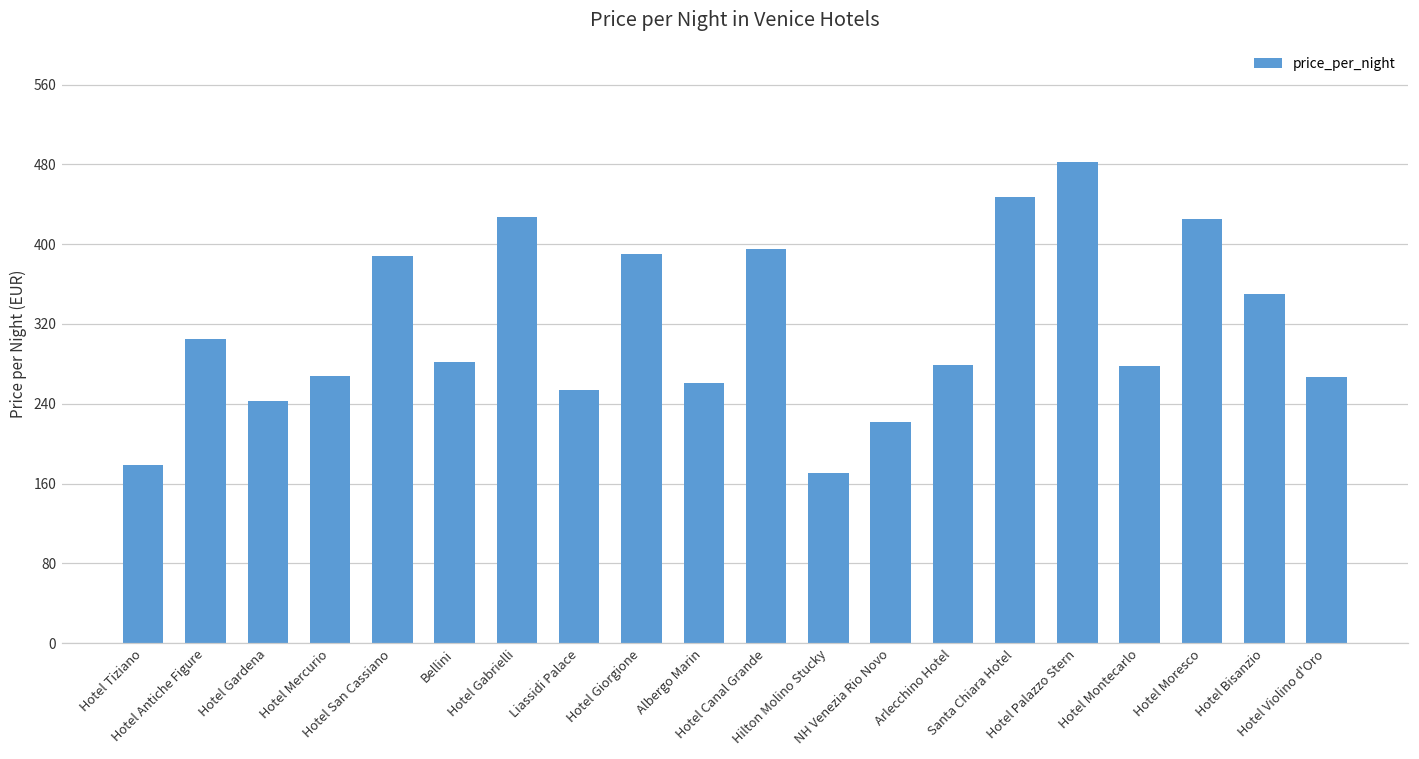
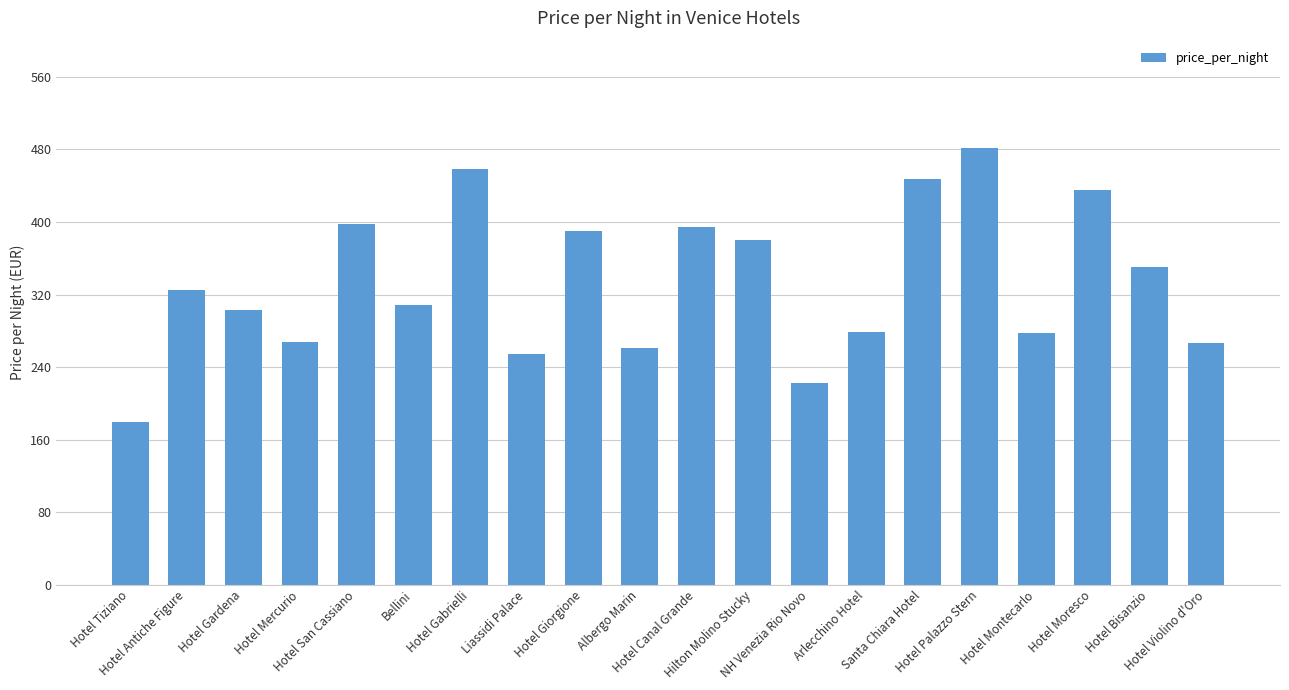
  {
    "Hotel Tiziano": 180,
-   "Hotel Antiche Figure": 310,
-   "Hotel Gardena": 240,
+   "Hotel Antiche Figure": 330,
+   "Hotel Gardena": 300,
    "Hotel Mercurio": 270,
-   "Hotel San Cassiano": 390,
-   "Bellini": 280,
-   "Hotel Gabrielli": 430,
+   "Hotel San Cassiano": 400,
+   "Bellini": 310,
+   "Hotel Gabrielli": 460,
    "Liassidi Palace": 250,
    "Hotel Giorgione": 390,
    "Albergo Marin": 260,
    "Hotel Canal Grande": 400,
-   "Hilton Molino Stucky": 170,
+   "Hilton Molino Stucky": 380,
    "NH Venezia Rio Novo": 220,
    "Arlecchino Hotel": 280,
    "Santa Chiara Hotel": 450,
    "Hotel Palazzo Stern": 480,
    "Hotel Montecarlo": 280,
-   "Hotel Moresco": 430,
+   "Hotel Moresco": 440,
    "Hotel Bisanzio": 350,
    "Hotel Violino d'Oro": 270
  }
